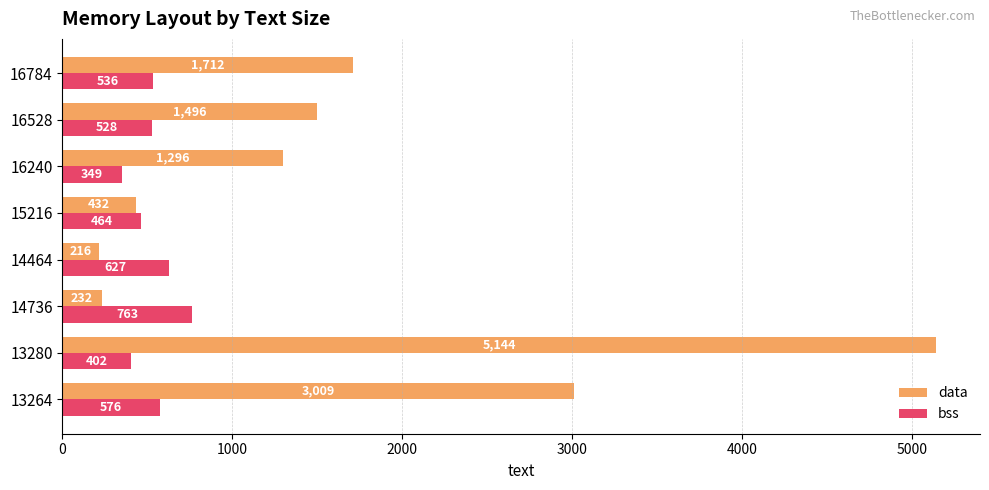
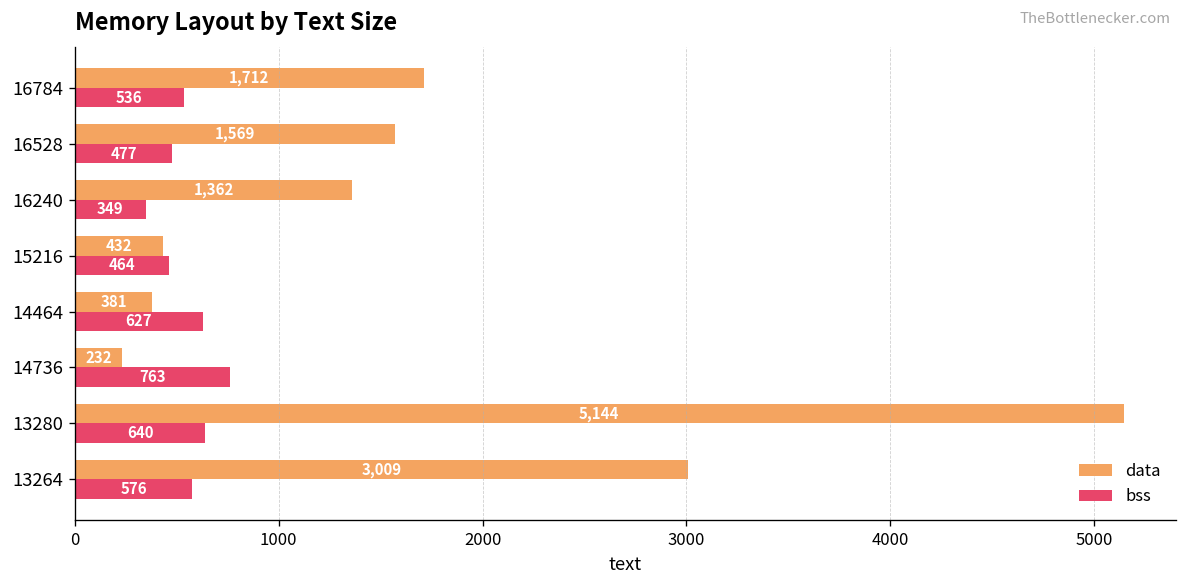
  {
    "data": {
      "16784": "1,712",
-     "16528": "1,496",
-     "16240": "1,296",
+     "16528": "1,569",
+     "16240": "1,362",
      "15216": "432",
-     "14464": "216",
+     "14464": "381",
      "14736": "232",
      "13280": "5,144",
      "13264": "3,009"
    },
    "bss": {
      "16784": "536",
-     "16528": "528",
+     "16528": "477",
      "16240": "349",
      "15216": "464",
      "14464": "627",
      "14736": "763",
-     "13280": "402",
+     "13280": "640",
      "13264": "576"
    }
  }
